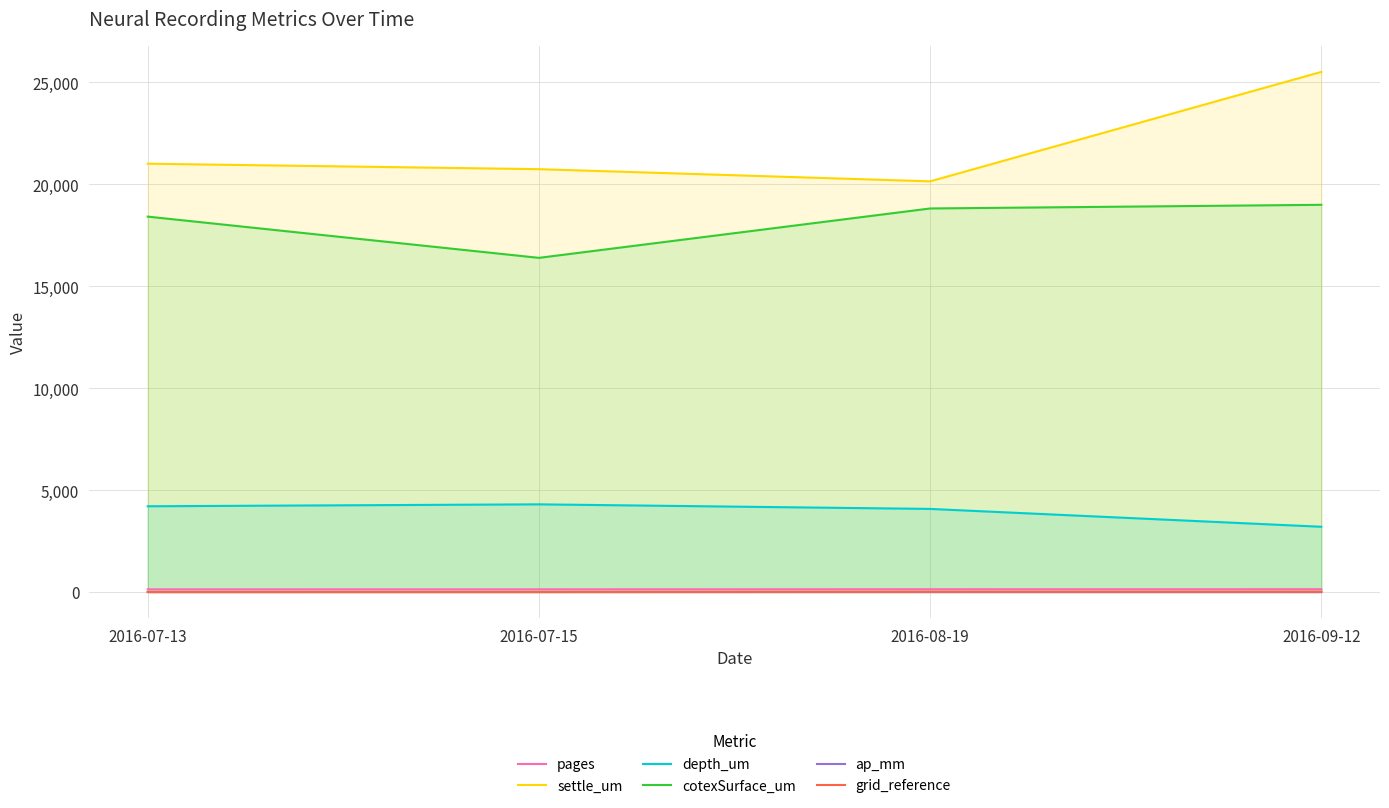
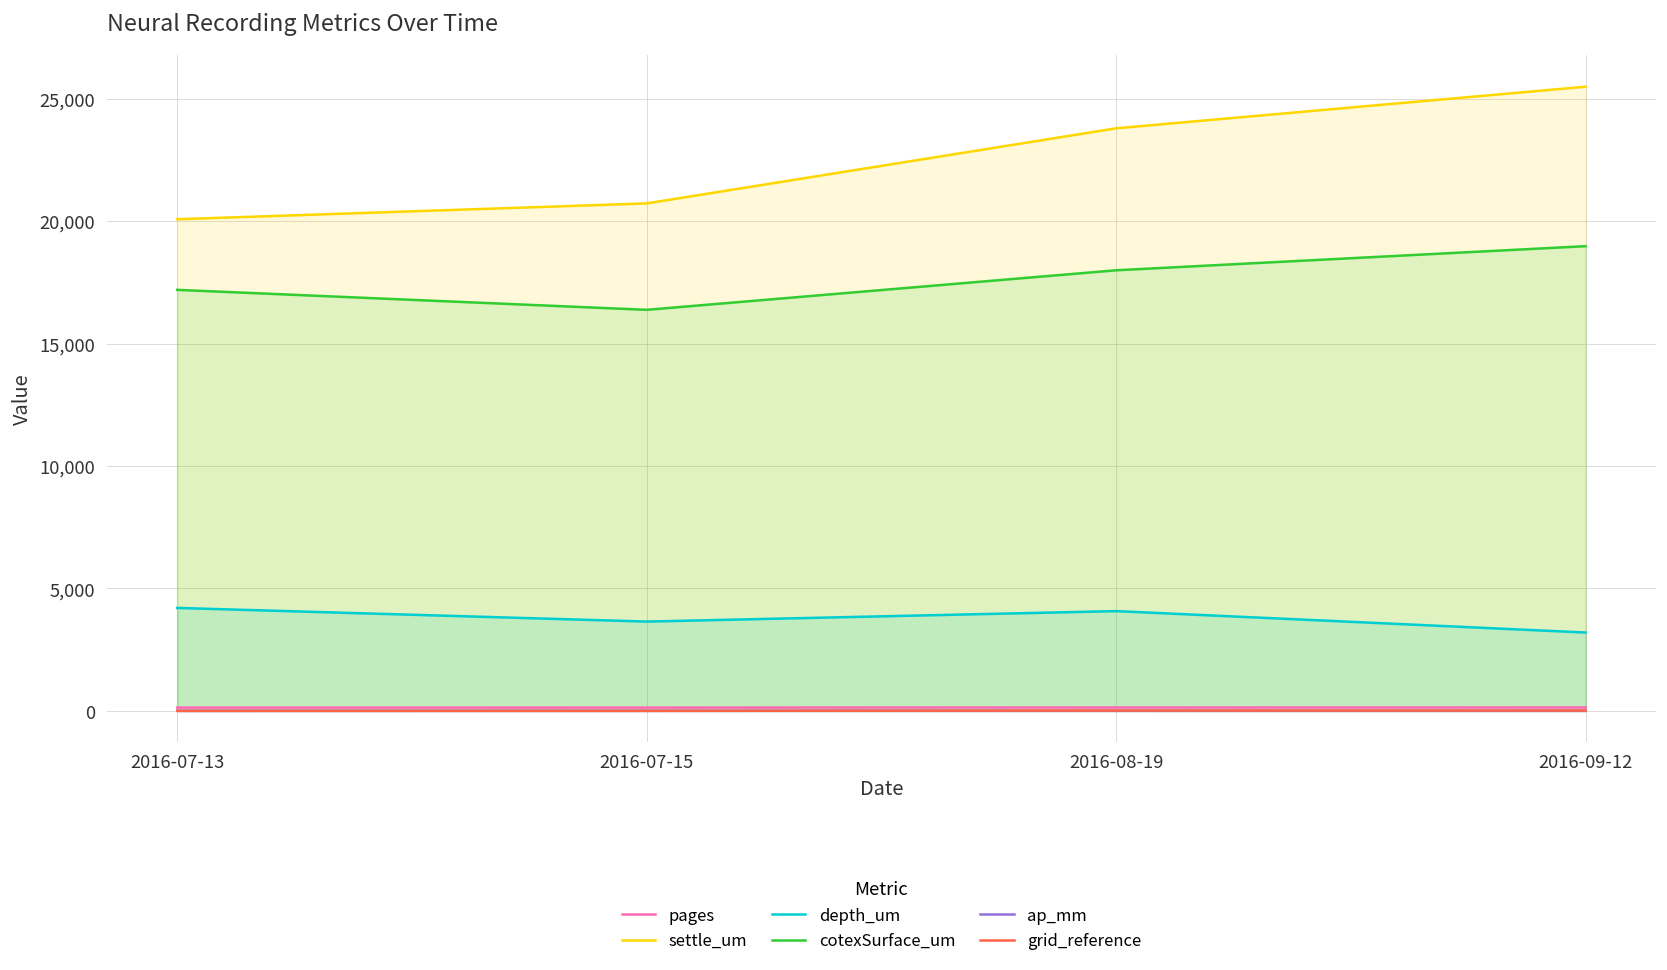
  {
    "pages": {
      "2016-07-13": "100",
      "2016-07-15": "100",
      "2016-09-12": "100"
    },
    "settle_um": {
-     "2016-07-13": "21,000",
+     "2016-07-13": "20,100",
      "2016-07-15": "20,700",
-     "2016-08-19": "20,100",
+     "2016-08-19": "23,800",
      "2016-09-12": "25,500"
    },
    "depth_um": {
      "2016-07-13": "4,200",
-     "2016-07-15": "4,300",
+     "2016-07-15": "3,600",
      "2016-08-19": "4,100",
      "2016-09-12": "3,200"
    },
    "cotexSurface_um": {
-     "2016-07-13": "18,400",
+     "2016-07-13": "17,200",
      "2016-07-15": "16,400",
-     "2016-08-19": "18,800",
+     "2016-08-19": "18,000",
      "2016-09-12": "19,000"
    },
    "grid_reference": {
      "2016-07-13": "0",
      "2016-07-15": "0",
      "2016-08-19": "0",
      "2016-09-12": "0"
    }
  }
